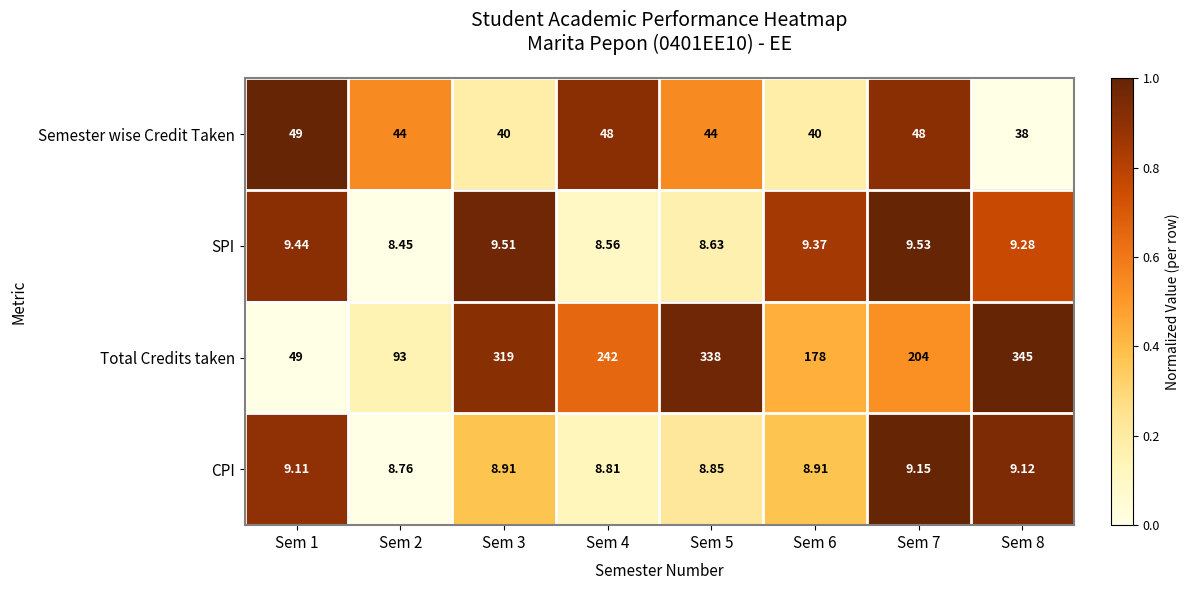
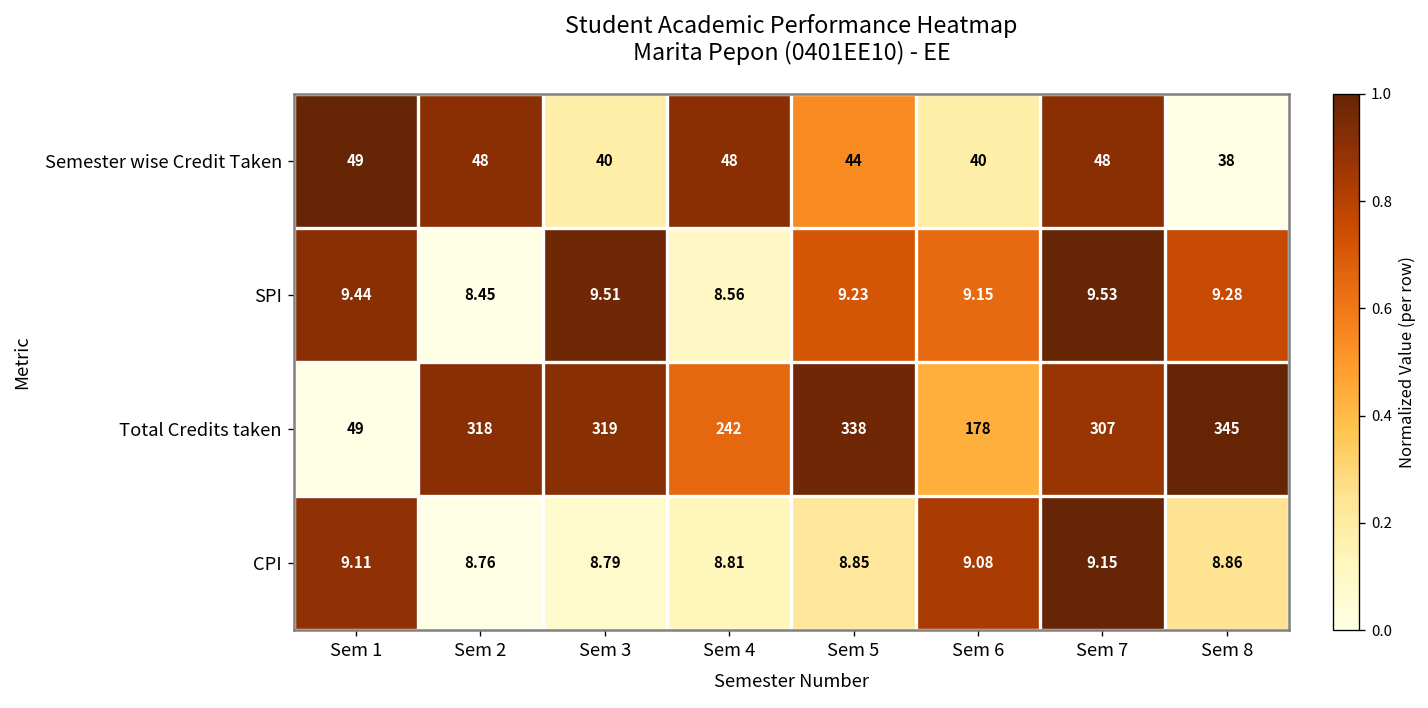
  {
    "Semester wise Credit Taken": {
      "Sem 1": 49,
-     "Sem 2": 44,
+     "Sem 2": 48,
      "Sem 3": 40,
      "Sem 4": 48,
      "Sem 5": 44,
      "Sem 6": 40,
      "Sem 7": 48,
      "Sem 8": 38
    },
    "SPI": {
      "Sem 1": 9.44,
      "Sem 2": 8.45,
      "Sem 3": 9.51,
      "Sem 4": 8.56,
-     "Sem 5": 8.63,
-     "Sem 6": 9.37,
+     "Sem 5": 9.23,
+     "Sem 6": 9.15,
      "Sem 7": 9.53,
      "Sem 8": 9.28
    },
    "Total Credits taken": {
      "Sem 1": 49,
-     "Sem 2": 93,
+     "Sem 2": 318,
      "Sem 3": 319,
      "Sem 4": 242,
      "Sem 5": 338,
      "Sem 6": 178,
-     "Sem 7": 204,
+     "Sem 7": 307,
      "Sem 8": 345
    },
    "CPI": {
      "Sem 1": 9.11,
      "Sem 2": 8.76,
-     "Sem 3": 8.91,
+     "Sem 3": 8.79,
      "Sem 4": 8.81,
      "Sem 5": 8.85,
-     "Sem 6": 8.91,
+     "Sem 6": 9.08,
      "Sem 7": 9.15,
-     "Sem 8": 9.12
+     "Sem 8": 8.86
    }
  }
